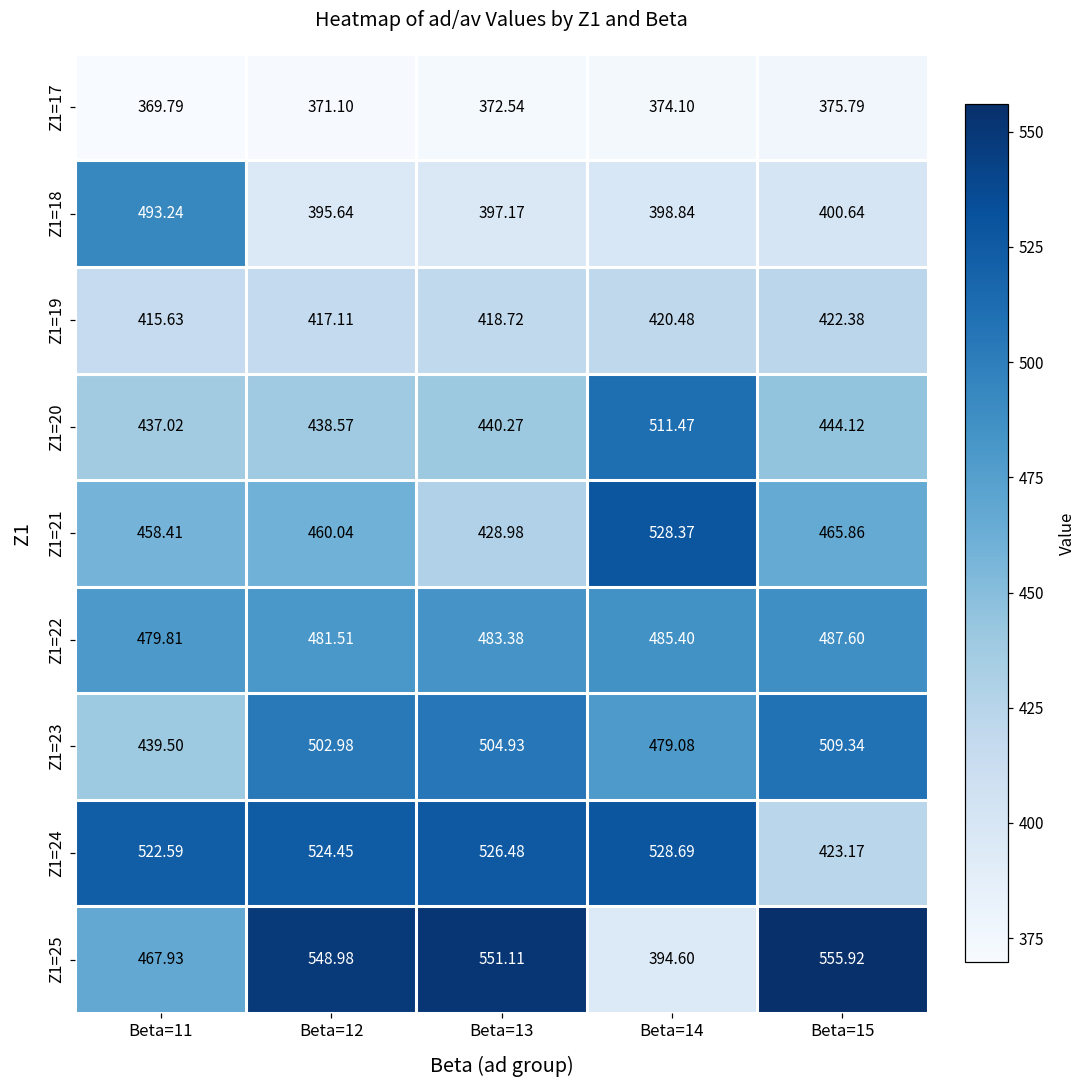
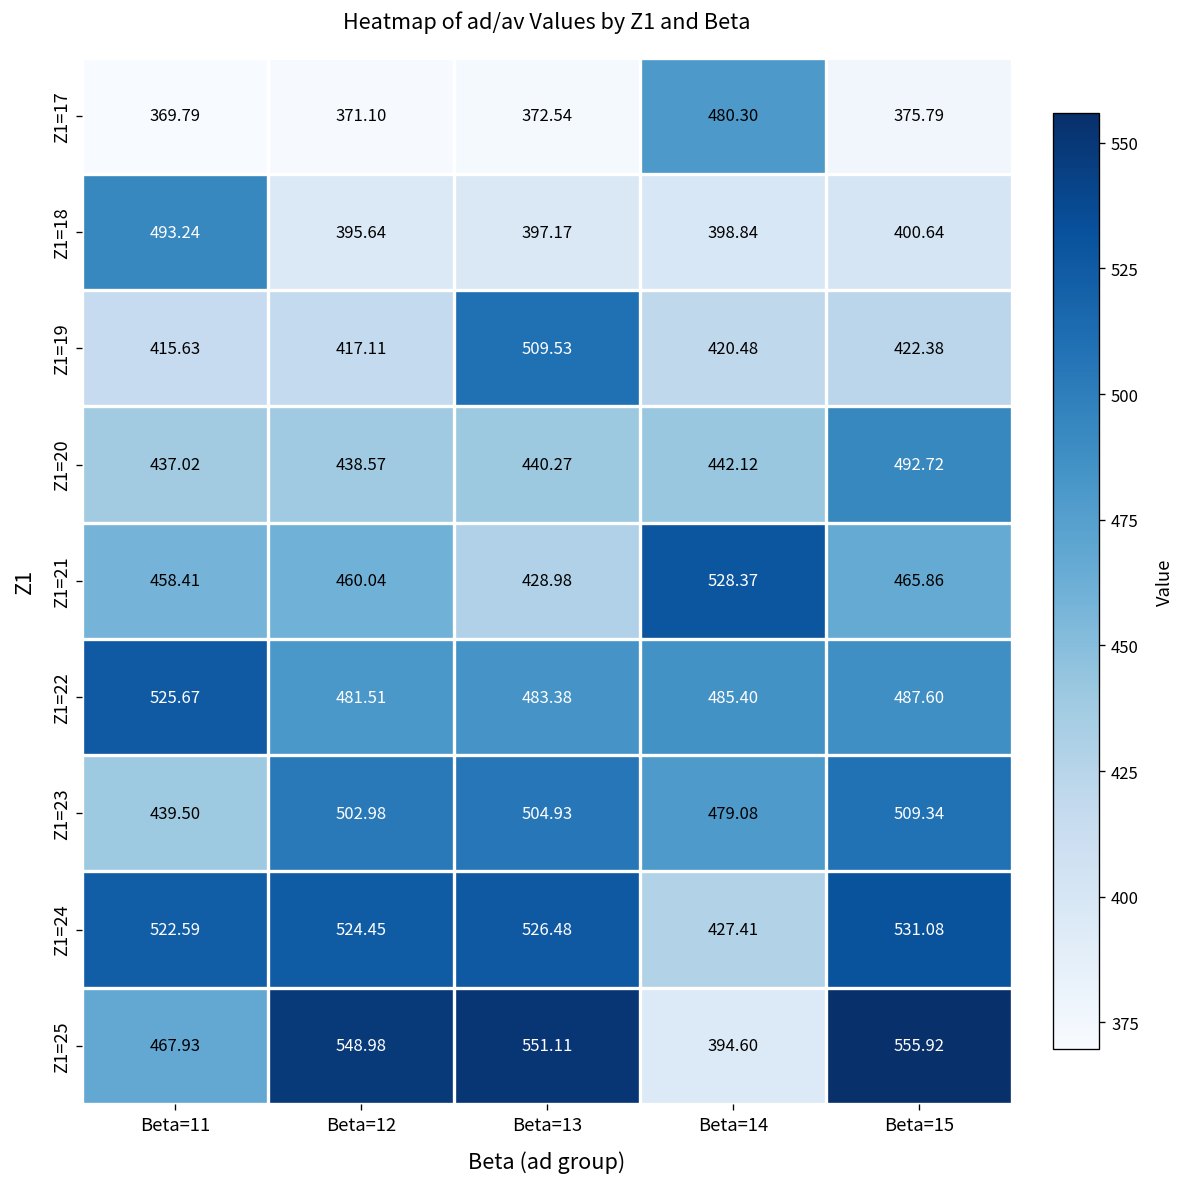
  {
    "Z1=17": {
      "Beta=11": 369.79,
      "Beta=12": 371.10,
      "Beta=13": 372.54,
-     "Beta=14": 374.10,
+     "Beta=14": 480.30,
      "Beta=15": 375.79
    },
    "Z1=18": {
      "Beta=11": 493.24,
      "Beta=12": 395.64,
      "Beta=13": 397.17,
      "Beta=14": 398.84,
      "Beta=15": 400.64
    },
    "Z1=19": {
      "Beta=11": 415.63,
      "Beta=12": 417.11,
-     "Beta=13": 418.72,
+     "Beta=13": 509.53,
      "Beta=14": 420.48,
      "Beta=15": 422.38
    },
    "Z1=20": {
      "Beta=11": 437.02,
      "Beta=12": 438.57,
      "Beta=13": 440.27,
-     "Beta=14": 511.47,
-     "Beta=15": 444.12
+     "Beta=14": 442.12,
+     "Beta=15": 492.72
    },
    "Z1=21": {
      "Beta=11": 458.41,
      "Beta=12": 460.04,
      "Beta=13": 428.98,
      "Beta=14": 528.37,
      "Beta=15": 465.86
    },
    "Z1=22": {
-     "Beta=11": 479.81,
+     "Beta=11": 525.67,
      "Beta=12": 481.51,
      "Beta=13": 483.38,
      "Beta=14": 485.40,
      "Beta=15": 487.60
    },
    "Z1=23": {
      "Beta=11": 439.50,
      "Beta=12": 502.98,
      "Beta=13": 504.93,
      "Beta=14": 479.08,
      "Beta=15": 509.34
    },
    "Z1=24": {
      "Beta=11": 522.59,
      "Beta=12": 524.45,
      "Beta=13": 526.48,
-     "Beta=14": 528.69,
-     "Beta=15": 423.17
+     "Beta=14": 427.41,
+     "Beta=15": 531.08
    },
    "Z1=25": {
      "Beta=11": 467.93,
      "Beta=12": 548.98,
      "Beta=13": 551.11,
      "Beta=14": 394.60,
      "Beta=15": 555.92
    }
  }
